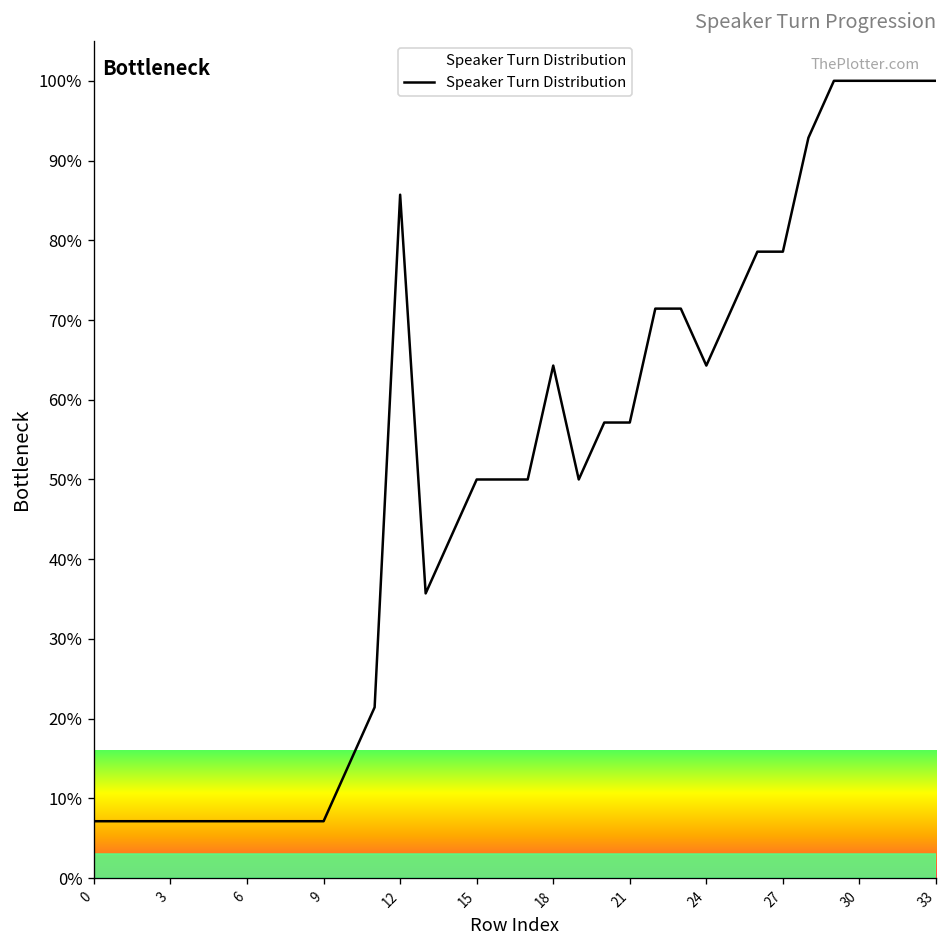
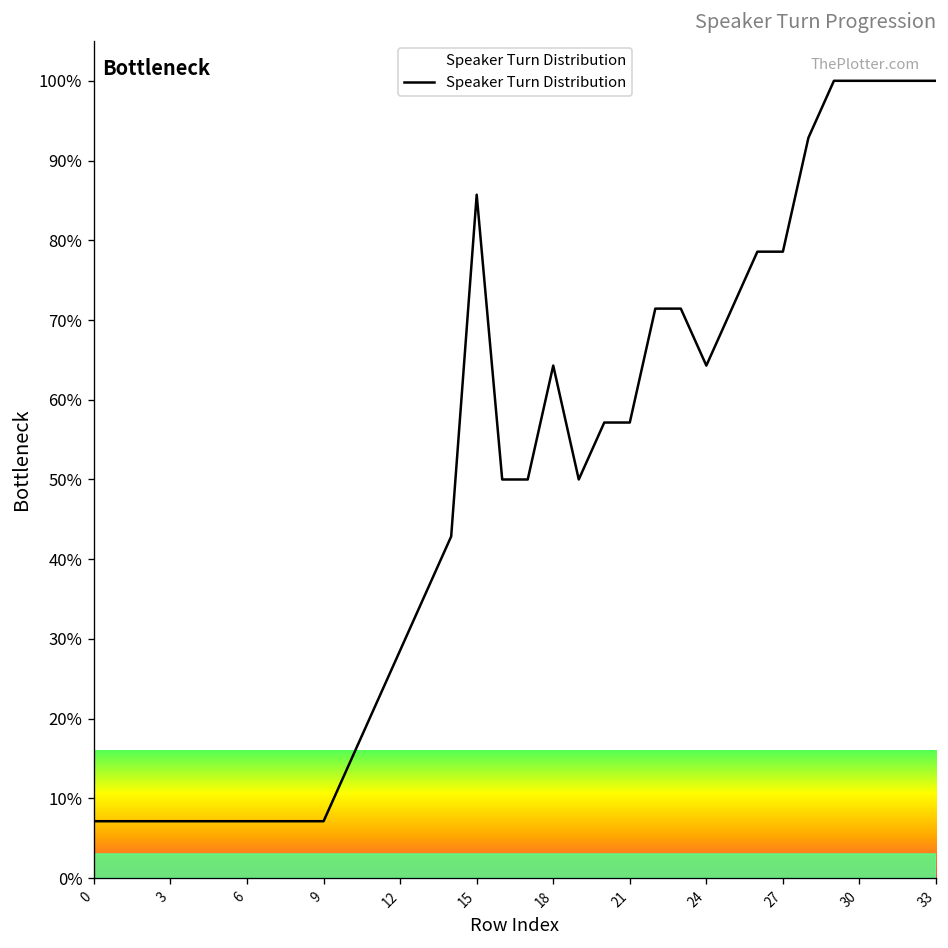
  {
    "0": "7%",
    "3": "7%",
    "6": "7%",
    "9": "7%",
-   "12": "86%",
-   "15": "50%",
+   "12": "29%",
+   "15": "86%",
    "18": "64%",
    "21": "57%",
    "24": "64%",
    "27": "79%",
    "30": "100%",
    "33": "100%"
  }
